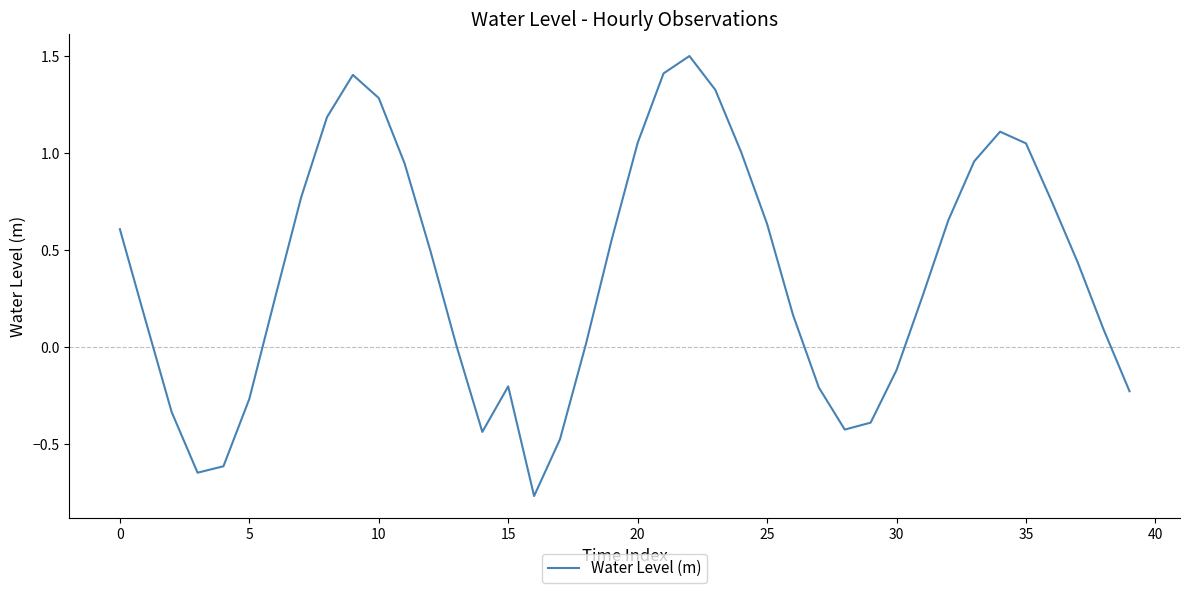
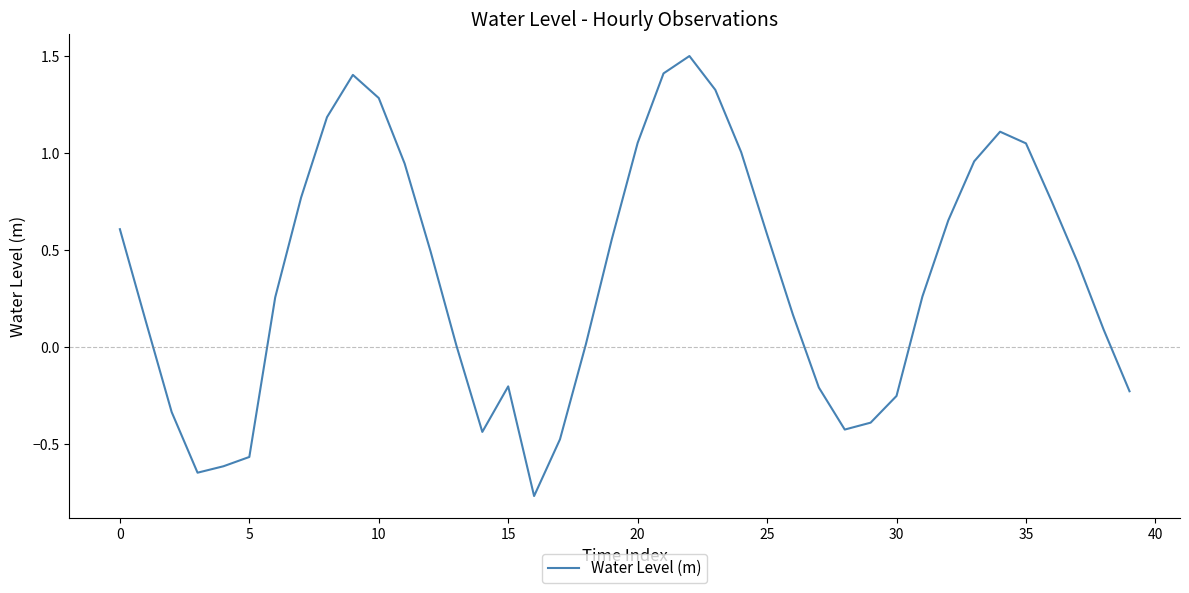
  {
    "0": 0.61,
-   "5": -0.27,
+   "5": -0.57,
    "10": 1.28,
    "15": -0.20,
    "20": 1.05,
-   "25": 0.63,
-   "30": -0.12,
+   "25": 0.58,
+   "30": -0.25,
    "35": 1.05
  }
